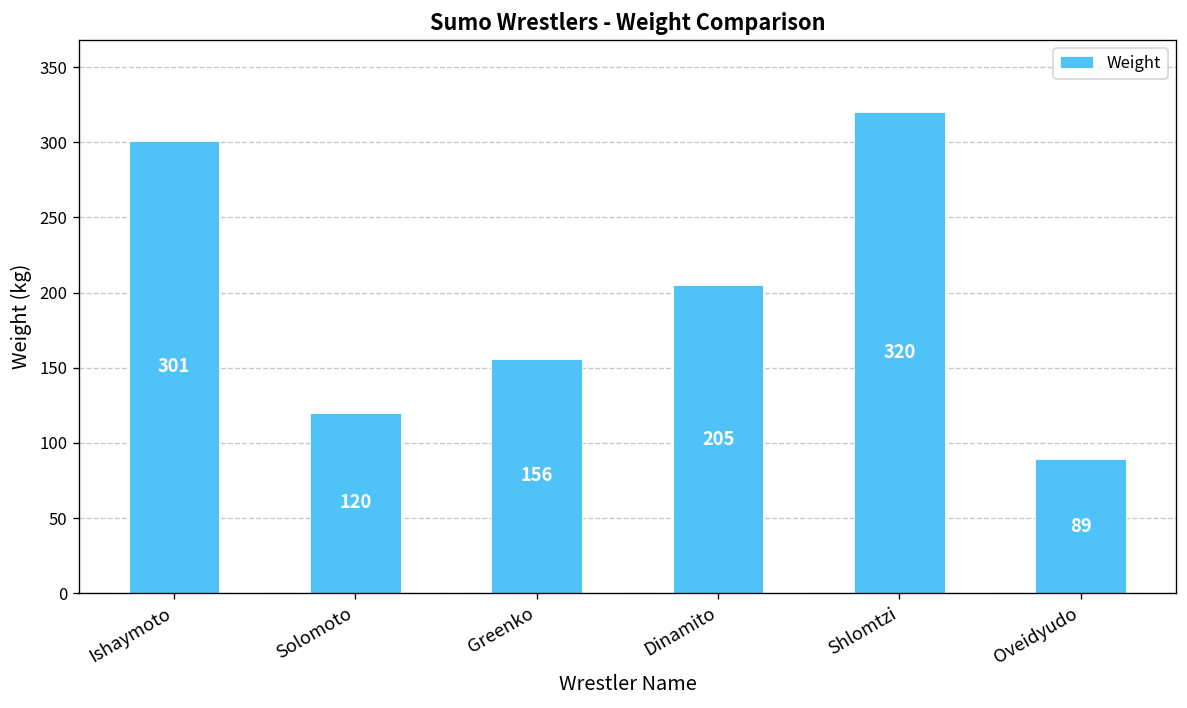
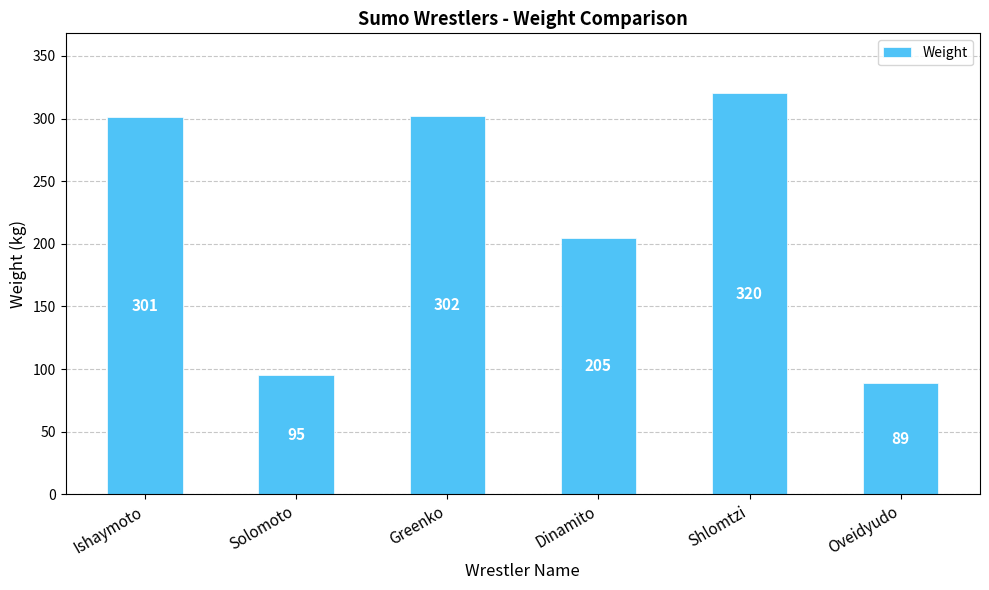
  {
    "Ishaymoto": 301,
-   "Solomoto": 120,
-   "Greenko": 156,
+   "Solomoto": 95,
+   "Greenko": 302,
    "Dinamito": 205,
    "Shlomtzi": 320,
    "Oveidyudo": 89
  }
